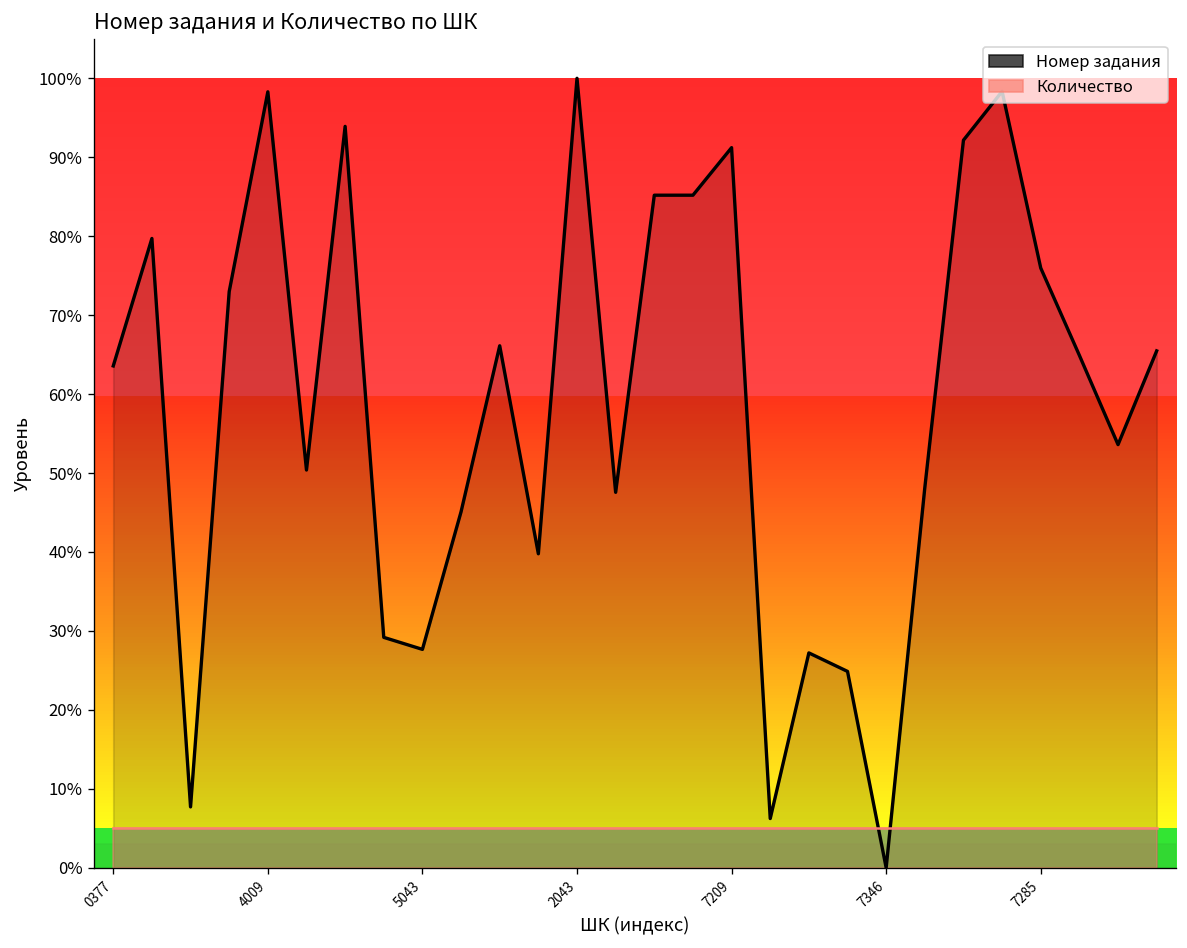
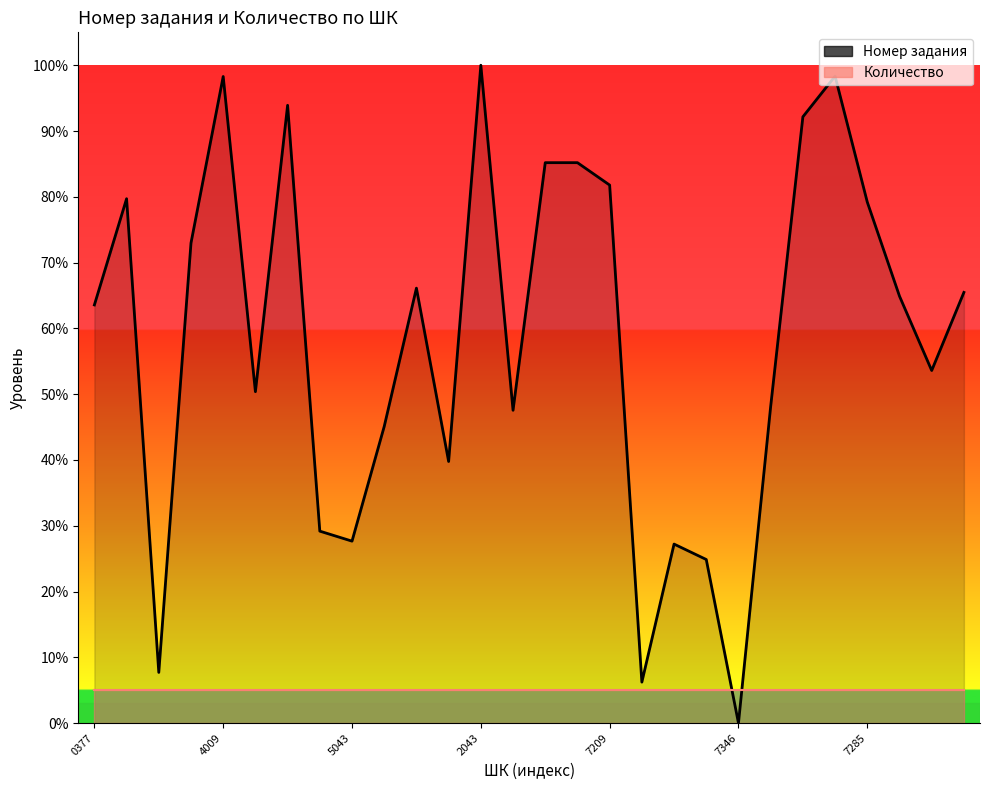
  {
    "Номер задания": {
      "0377": "64%",
      "4009": "98%",
      "5043": "28%",
      "2043": "100%",
-     "7209": "91%",
-     "7285": "76%"
+     "7209": "82%",
+     "7285": "79%"
    },
    "Количество": {
      "0377": "5%",
      "4009": "5%",
      "5043": "5%",
      "2043": "5%",
      "7209": "5%",
      "7346": "5%",
      "7285": "5%"
    }
  }
